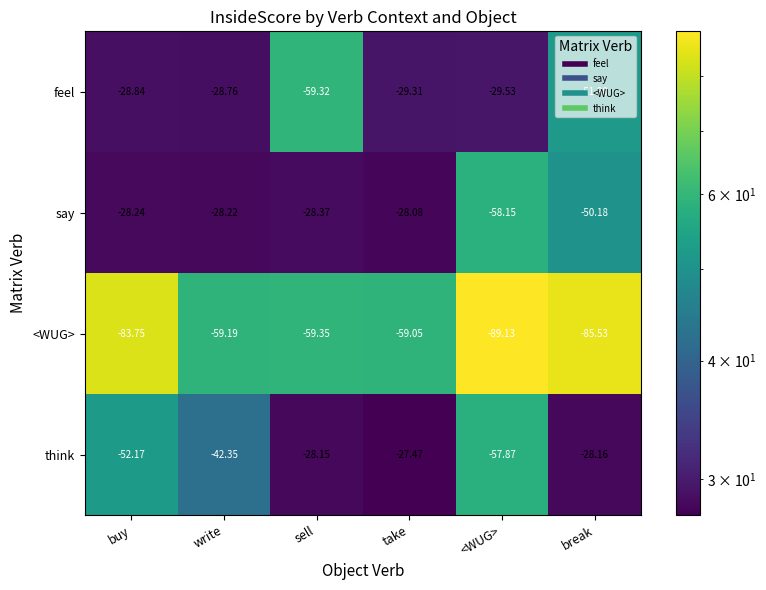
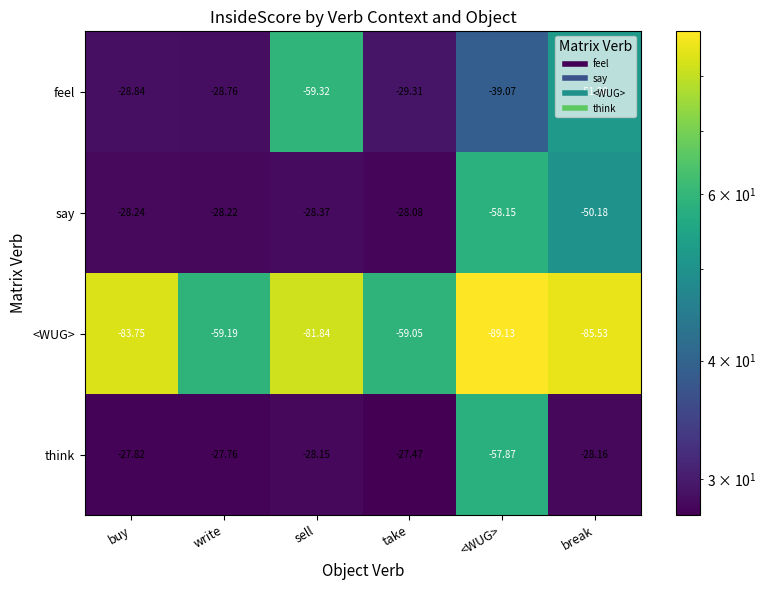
  {
    "feel": {
      "buy": -28.84,
      "write": -28.76,
      "sell": -59.32,
      "take": -29.31,
-     "<WUG>": -29.53
+     "<WUG>": -39.07
    },
    "say": {
      "buy": -28.24,
      "write": -28.22,
      "sell": -28.37,
      "take": -28.08,
      "<WUG>": -58.15,
      "break": -50.18
    },
    "<WUG>": {
      "buy": -83.75,
      "write": -59.19,
-     "sell": -59.35,
+     "sell": -81.84,
      "take": -59.05,
      "<WUG>": -89.13,
      "break": -85.53
    },
    "think": {
-     "buy": -52.17,
-     "write": -42.35,
+     "buy": -27.82,
+     "write": -27.76,
      "sell": -28.15,
      "take": -27.47,
      "<WUG>": -57.87,
      "break": -28.16
    }
  }
